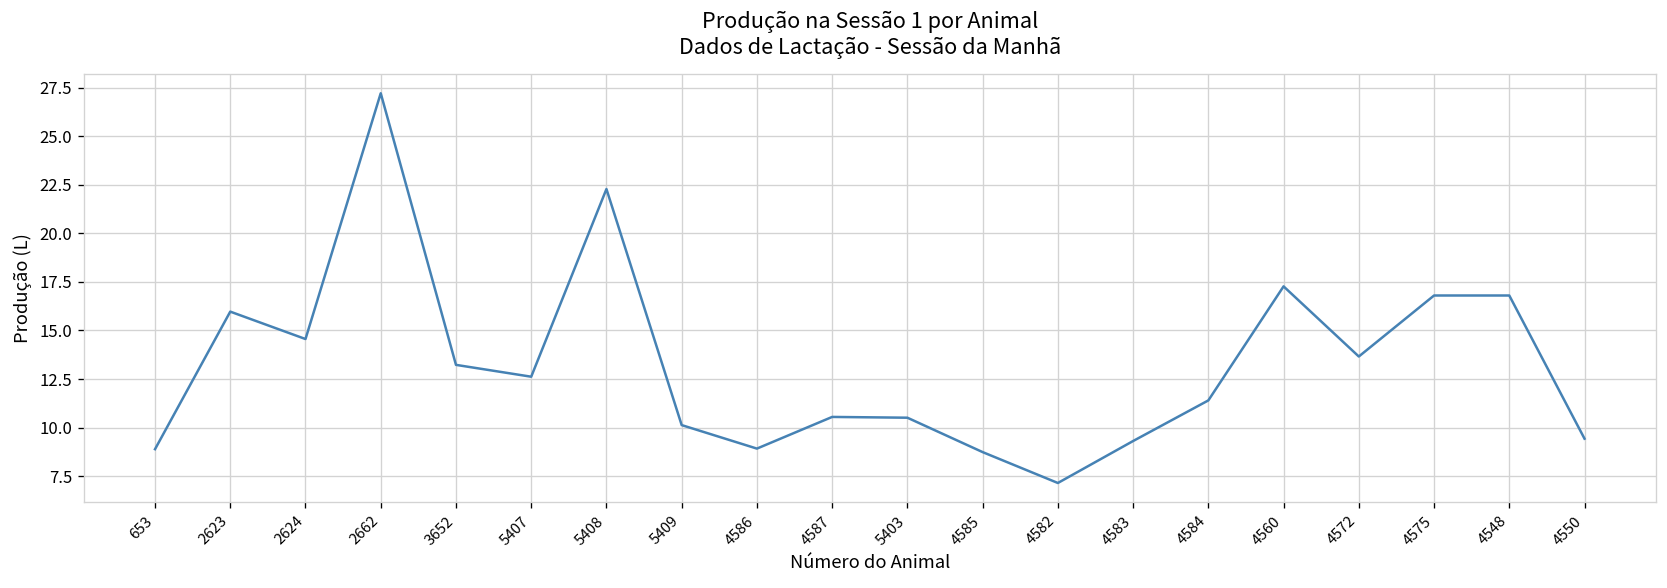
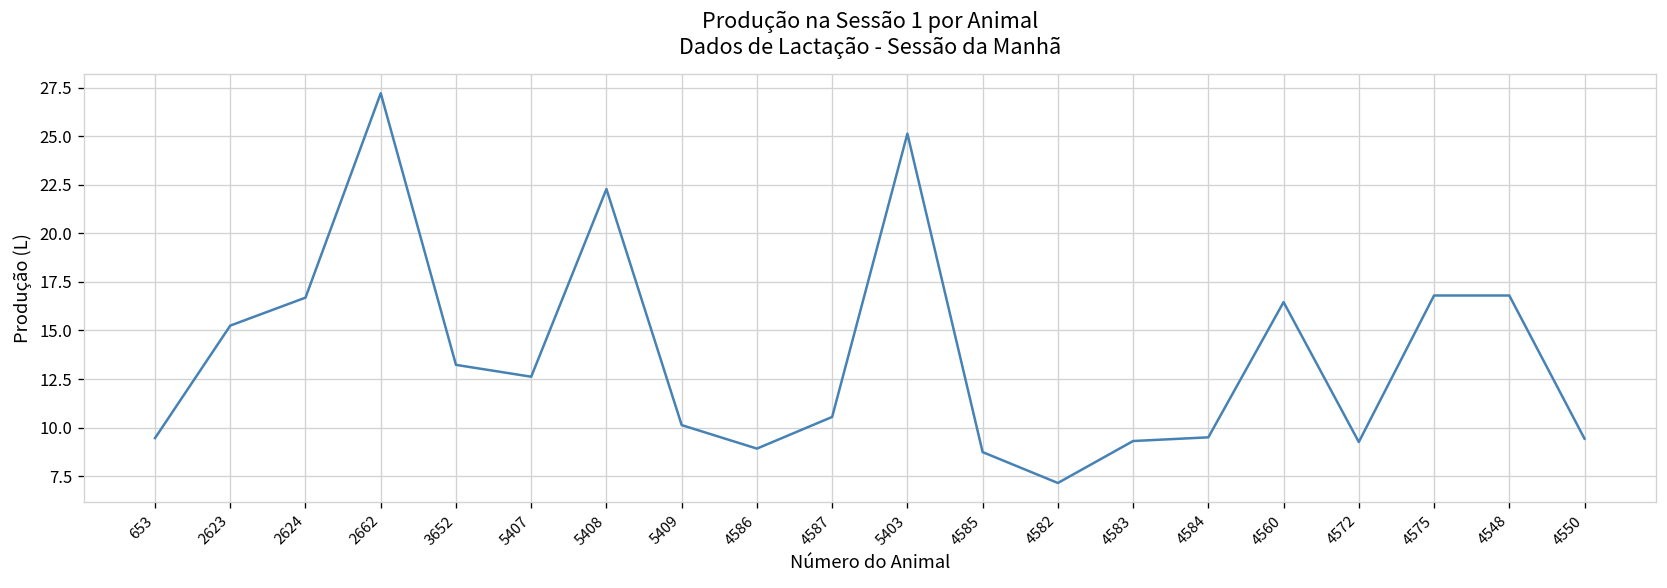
  {
-   "653": 8.9,
-   "2623": 16.0,
-   "2624": 14.6,
+   "653": 9.5,
+   "2623": 15.3,
+   "2624": 16.7,
    "2662": 27.2,
    "3652": 13.2,
    "5407": 12.6,
    "5408": 22.3,
    "5409": 10.1,
    "4586": 8.9,
    "4587": 10.6,
-   "5403": 10.5,
+   "5403": 25.1,
    "4585": 8.7,
    "4582": 7.2,
    "4583": 9.3,
-   "4584": 11.4,
-   "4560": 17.3,
-   "4572": 13.7,
+   "4584": 9.5,
+   "4560": 16.5,
+   "4572": 9.3,
    "4575": 16.8,
    "4548": 16.8,
    "4550": 9.4
  }
